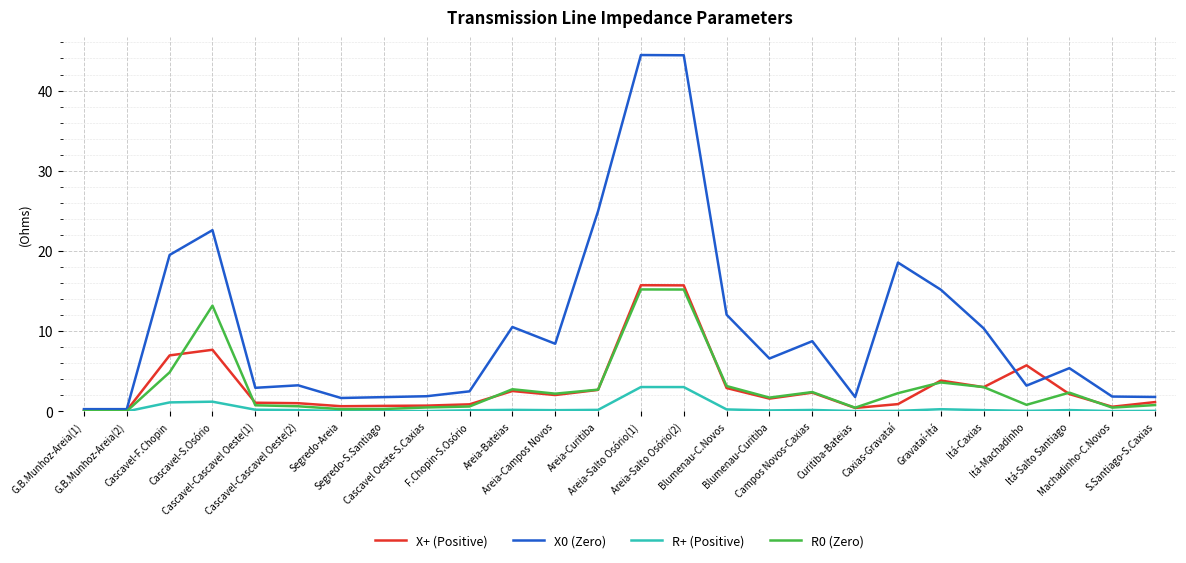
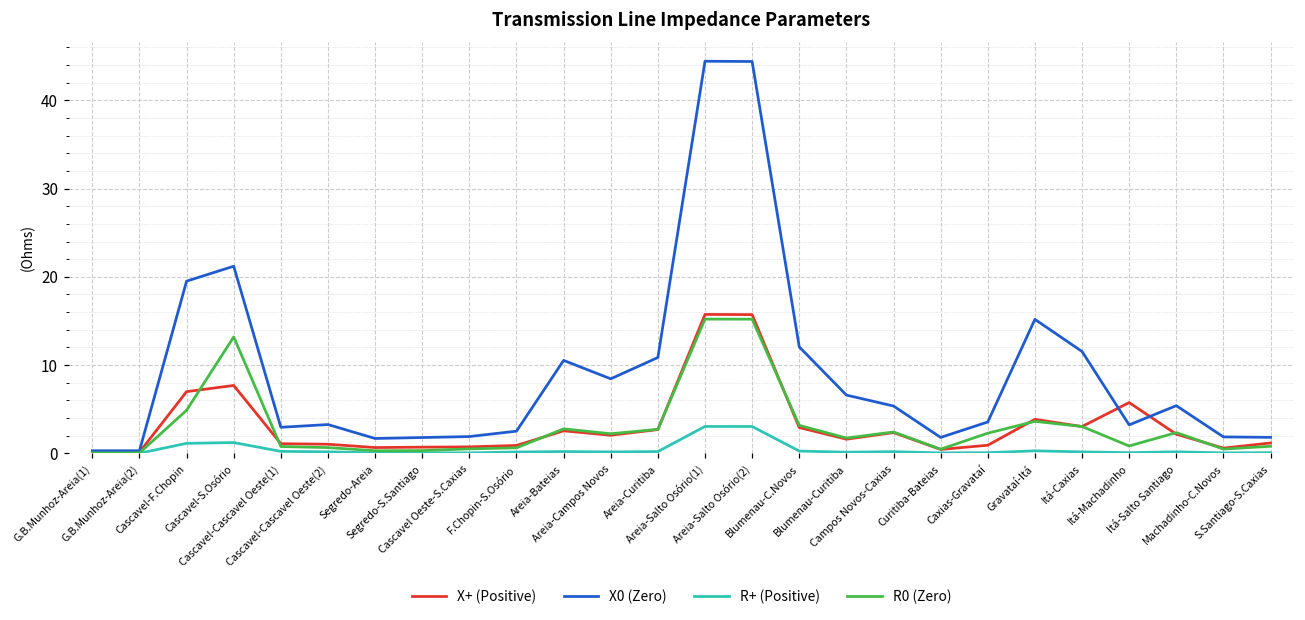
  {
    "X+ (Positive)": {
      "Cascavel-F.Chopin": 7,
      "Cascavel-S.Osório": 8,
      "Cascavel-Cascavel Oeste(1)": 1,
      "Cascavel-Cascavel Oeste(2)": 1,
      "Segredo-Areia": 1,
      "Segredo-S.Santiago": 1,
      "Areia-Salto Osório(1)": 16,
      "Areia-Salto Osório(2)": 16,
      "Caxias-Gravataí": 1,
      "Itá-Machadinho": 6,
      "S.Santiago-S.Caxias": 1
    },
    "X0 (Zero)": {
      "Cascavel-F.Chopin": 20,
-     "Cascavel-S.Osório": 23,
+     "Cascavel-S.Osório": 21,
      "Cascavel-Cascavel Oeste(1)": 3,
      "Cascavel-Cascavel Oeste(2)": 3,
      "Segredo-Areia": 2,
      "Segredo-S.Santiago": 2,
      "Cascavel Oeste-S.Caxias": 2,
      "F.Chopin-S.Osório": 3,
      "Areia-Bateias": 11,
      "Areia-Campos Novos": 8,
-     "Areia-Curitiba": 25,
+     "Areia-Curitiba": 11,
      "Areia-Salto Osório(1)": 44,
      "Areia-Salto Osório(2)": 44,
      "Blumenau-C.Novos": 12,
      "Blumenau-Curitiba": 7,
-     "Campos Novos-Caxias": 9,
+     "Campos Novos-Caxias": 5,
      "Curitiba-Bateias": 2,
-     "Caxias-Gravataí": 19,
+     "Caxias-Gravataí": 4,
      "Gravataí-Itá": 15,
-     "Itá-Caxias": 10,
+     "Itá-Caxias": 12,
      "Itá-Machadinho": 3,
      "Itá-Salto Santiago": 5,
      "Machadinho-C.Novos": 2,
      "S.Santiago-S.Caxias": 2
    },
    "R+ (Positive)": {
      "Cascavel-F.Chopin": 1,
      "Cascavel-S.Osório": 1,
      "Cascavel-Cascavel Oeste(1)": 0,
      "Cascavel-Cascavel Oeste(2)": 0,
      "Cascavel Oeste-S.Caxias": 0,
      "F.Chopin-S.Osório": 0,
      "Areia-Bateias": 0,
      "Areia-Campos Novos": 0,
      "Areia-Curitiba": 0,
      "Areia-Salto Osório(1)": 3,
      "Areia-Salto Osório(2)": 3,
      "Blumenau-C.Novos": 0,
      "Blumenau-Curitiba": 0,
      "Campos Novos-Caxias": 0,
      "Curitiba-Bateias": 0,
      "Caxias-Gravataí": 0,
      "Gravataí-Itá": 0,
      "Itá-Caxias": 0,
      "Itá-Machadinho": 0,
      "Itá-Salto Santiago": 0,
      "Machadinho-C.Novos": 0,
      "S.Santiago-S.Caxias": 0
    },
    "R0 (Zero)": {
      "Cascavel-F.Chopin": 5,
      "Cascavel-S.Osório": 13,
      "Cascavel-Cascavel Oeste(1)": 1,
      "Cascavel-Cascavel Oeste(2)": 1,
      "Areia-Salto Osório(1)": 15,
      "Areia-Salto Osório(2)": 15,
      "Caxias-Gravataí": 2,
      "Itá-Machadinho": 1,
      "S.Santiago-S.Caxias": 1
    }
  }
